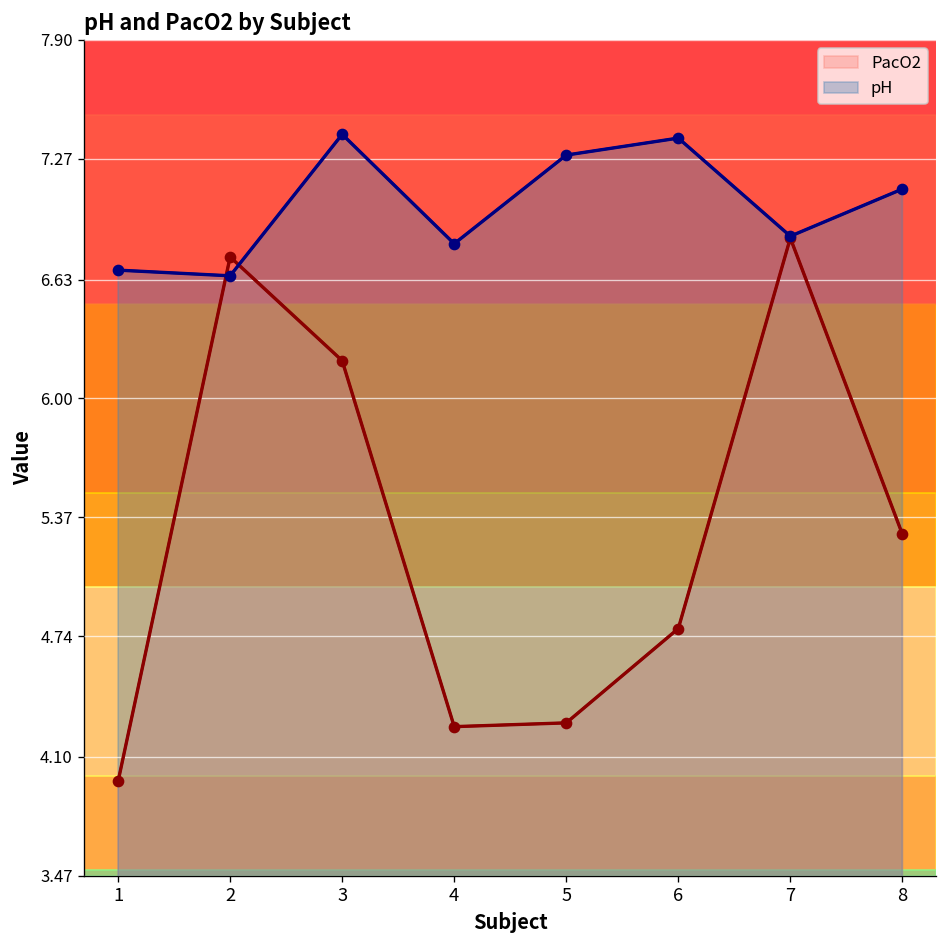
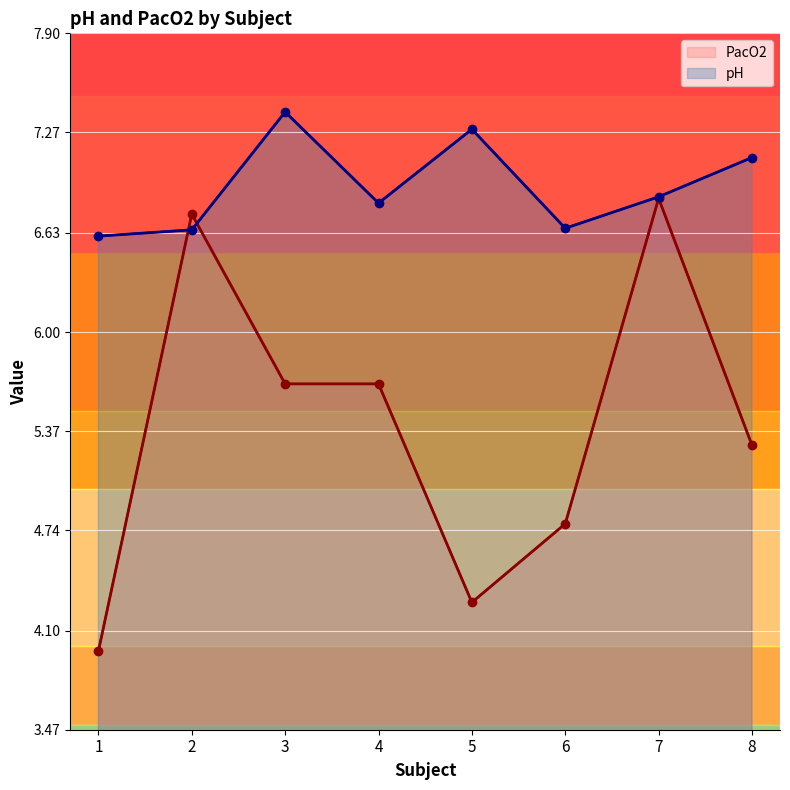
  {
    "PacO2": {
      "1": 3.97,
      "2": 6.75,
-     "3": 6.20,
-     "4": 4.26,
+     "3": 5.67,
+     "4": 5.67,
      "5": 4.28,
      "6": 4.78,
      "8": 5.28
    },
    "pH": {
-     "1": 6.68,
+     "1": 6.61,
      "2": 6.65,
      "3": 7.40,
      "4": 6.82,
      "5": 7.29,
-     "6": 7.38,
+     "6": 6.66,
      "8": 7.11
    }
  }
